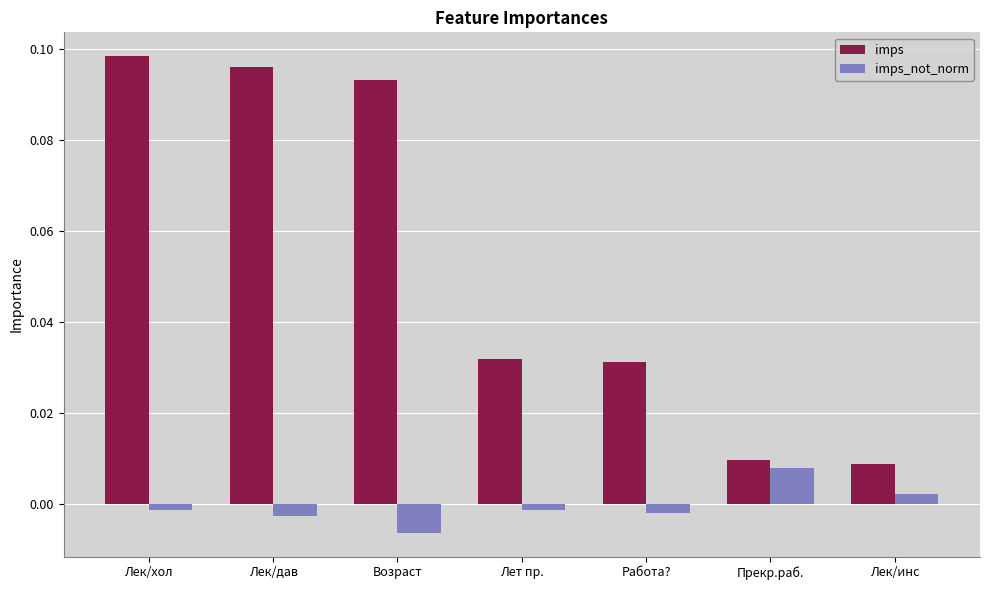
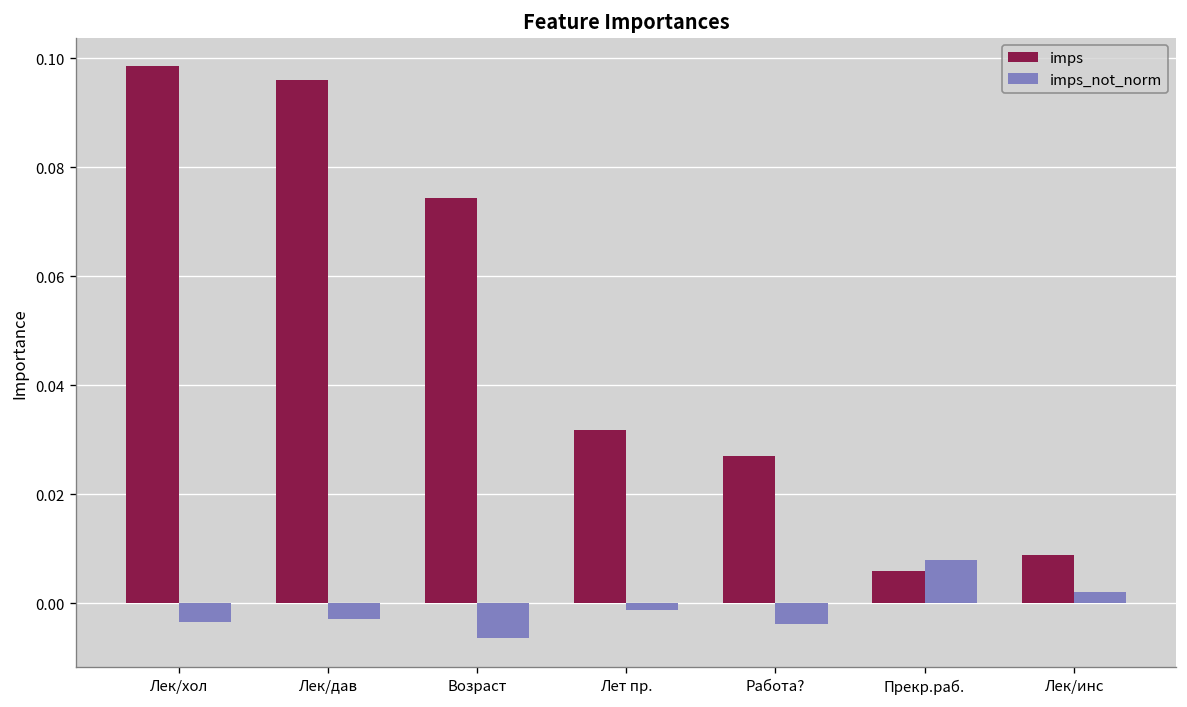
  {
    "imps": {
      "Лек/хол": 0.099,
      "Лек/дав": 0.096,
-     "Возраст": 0.093,
+     "Возраст": 0.074,
      "Лет пр.": 0.032,
-     "Работа?": 0.031,
-     "Прекр.раб.": 0.010,
+     "Работа?": 0.027,
+     "Прекр.раб.": 0.006,
      "Лек/инс": 0.009
    },
    "imps_not_norm": {
-     "Лек/хол": -0.001,
+     "Лек/хол": -0.003,
      "Лек/дав": -0.003,
      "Возраст": -0.006,
      "Лет пр.": -0.001,
-     "Работа?": -0.002,
+     "Работа?": -0.004,
      "Прекр.раб.": 0.008,
      "Лек/инс": 0.002
    }
  }
